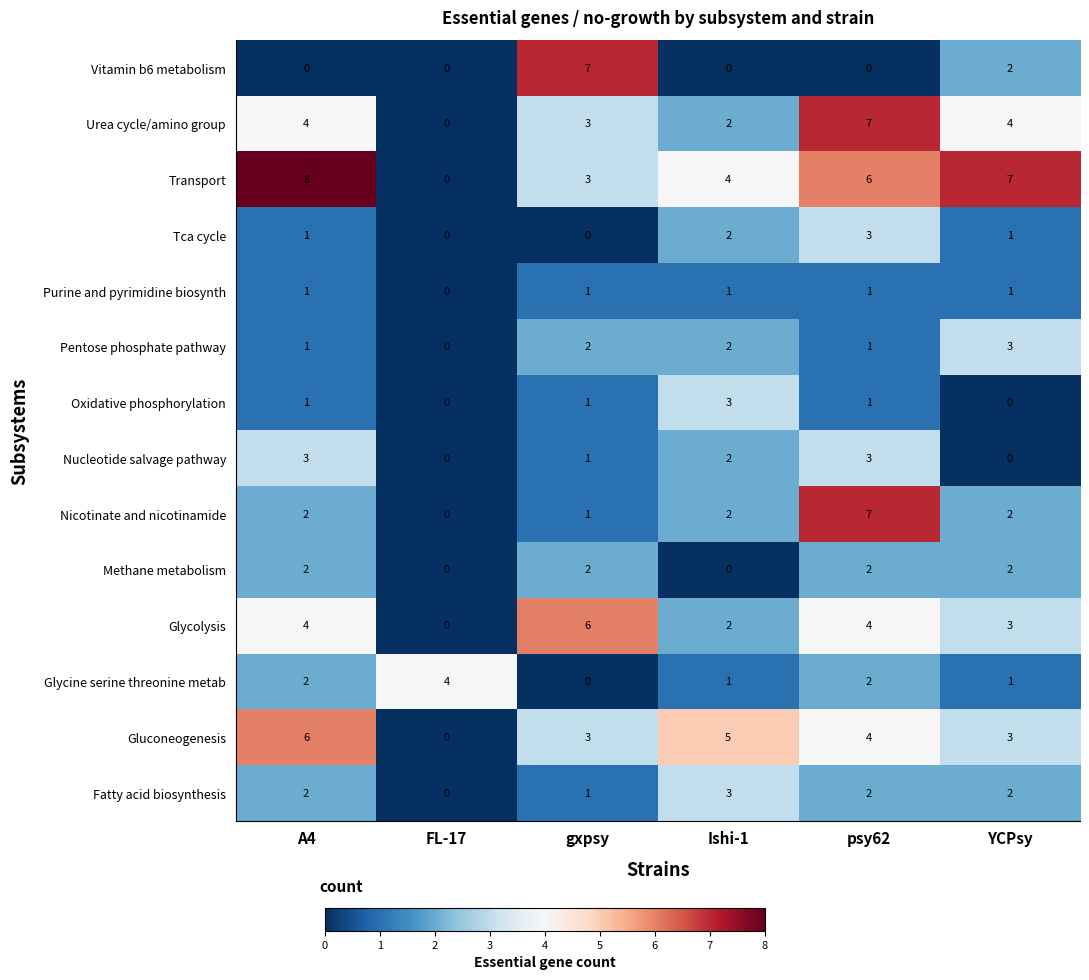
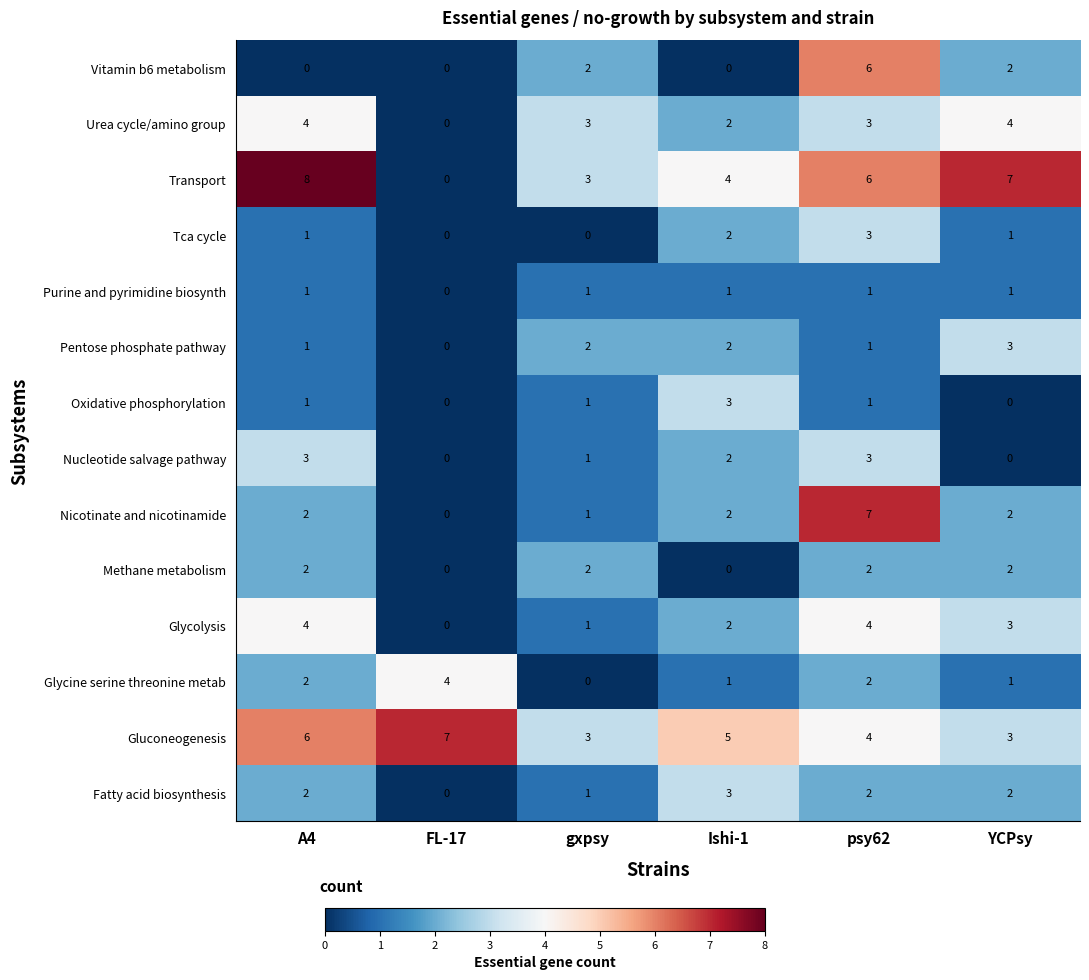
  {
    "Vitamin b6 metabolism": {
      "A4": 0,
      "FL-17": 0,
-     "gxpsy": 7,
+     "gxpsy": 2,
      "Ishi-1": 0,
-     "psy62": 0,
+     "psy62": 6,
      "YCPsy": 2
    },
    "Urea cycle/amino group": {
      "A4": 4,
      "FL-17": 0,
      "gxpsy": 3,
      "Ishi-1": 2,
-     "psy62": 7,
+     "psy62": 3,
      "YCPsy": 4
    },
    "Transport": {
      "A4": 8,
      "FL-17": 0,
      "gxpsy": 3,
      "Ishi-1": 4,
      "psy62": 6,
      "YCPsy": 7
    },
    "Tca cycle": {
      "A4": 1,
      "FL-17": 0,
      "gxpsy": 0,
      "Ishi-1": 2,
      "psy62": 3,
      "YCPsy": 1
    },
    "Purine and pyrimidine biosynth": {
      "A4": 1,
      "FL-17": 0,
      "gxpsy": 1,
      "Ishi-1": 1,
      "psy62": 1,
      "YCPsy": 1
    },
    "Pentose phosphate pathway": {
      "A4": 1,
      "FL-17": 0,
      "gxpsy": 2,
      "Ishi-1": 2,
      "psy62": 1,
      "YCPsy": 3
    },
    "Oxidative phosphorylation": {
      "A4": 1,
      "FL-17": 0,
      "gxpsy": 1,
      "Ishi-1": 3,
      "psy62": 1,
      "YCPsy": 0
    },
    "Nucleotide salvage pathway": {
      "A4": 3,
      "FL-17": 0,
      "gxpsy": 1,
      "Ishi-1": 2,
      "psy62": 3,
      "YCPsy": 0
    },
    "Nicotinate and nicotinamide": {
      "A4": 2,
      "FL-17": 0,
      "gxpsy": 1,
      "Ishi-1": 2,
      "psy62": 7,
      "YCPsy": 2
    },
    "Methane metabolism": {
      "A4": 2,
      "FL-17": 0,
      "gxpsy": 2,
      "Ishi-1": 0,
      "psy62": 2,
      "YCPsy": 2
    },
    "Glycolysis": {
      "A4": 4,
      "FL-17": 0,
-     "gxpsy": 6,
+     "gxpsy": 1,
      "Ishi-1": 2,
      "psy62": 4,
      "YCPsy": 3
    },
    "Glycine serine threonine metab": {
      "A4": 2,
      "FL-17": 4,
      "gxpsy": 0,
      "Ishi-1": 1,
      "psy62": 2,
      "YCPsy": 1
    },
    "Gluconeogenesis": {
      "A4": 6,
-     "FL-17": 0,
+     "FL-17": 7,
      "gxpsy": 3,
      "Ishi-1": 5,
      "psy62": 4,
      "YCPsy": 3
    },
    "Fatty acid biosynthesis": {
      "A4": 2,
      "FL-17": 0,
      "gxpsy": 1,
      "Ishi-1": 3,
      "psy62": 2,
      "YCPsy": 2
    }
  }
